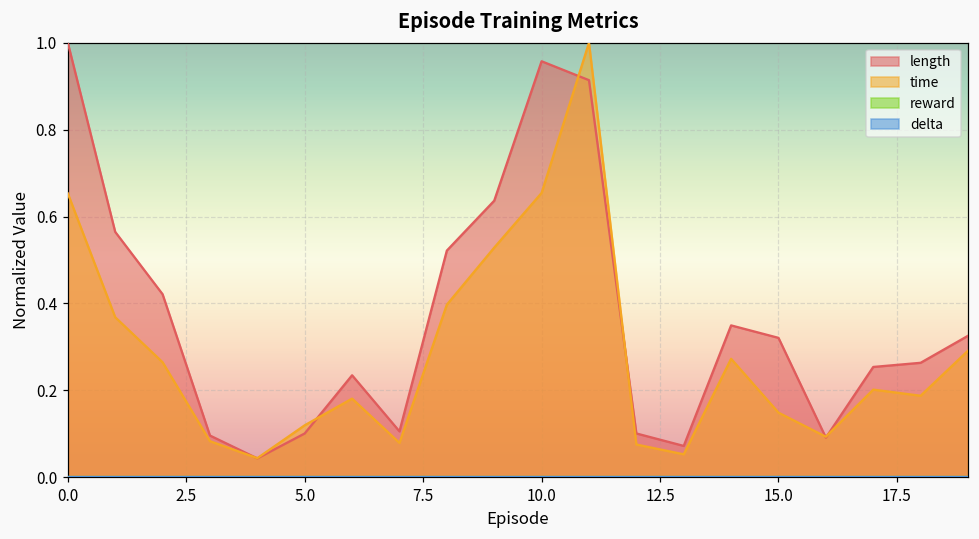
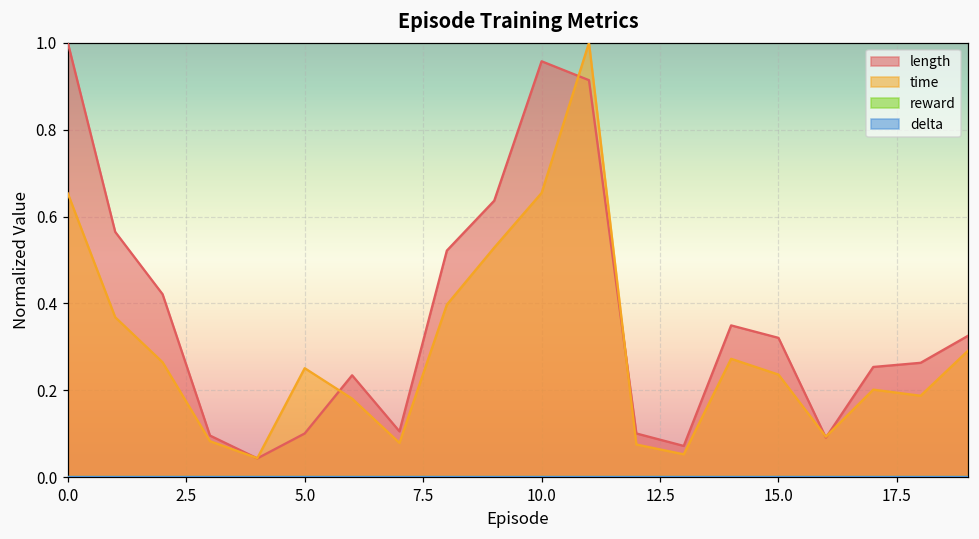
  {
    "length": {
      "0.0": 1.00,
      "5.0": 0.10,
      "10.0": 0.96,
      "15.0": 0.32
    },
    "time": {
      "0.0": 0.65,
-     "5.0": 0.12,
+     "5.0": 0.25,
      "10.0": 0.65,
-     "15.0": 0.15
+     "15.0": 0.24
    },
    "delta": {
      "0.0": 0.00,
      "5.0": 0.00,
      "10.0": 0.00,
      "15.0": 0.00
    }
  }
